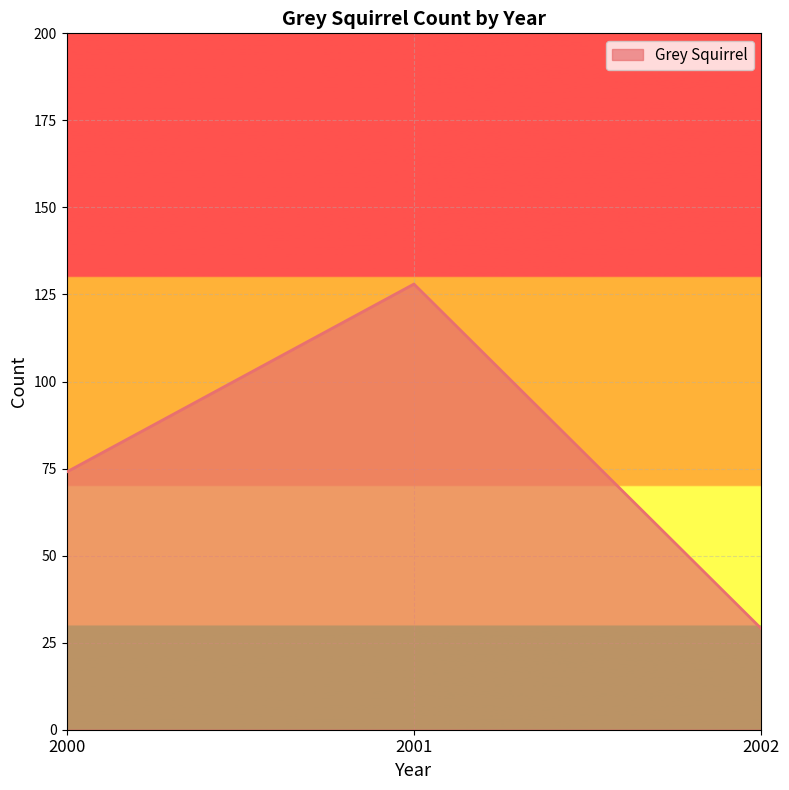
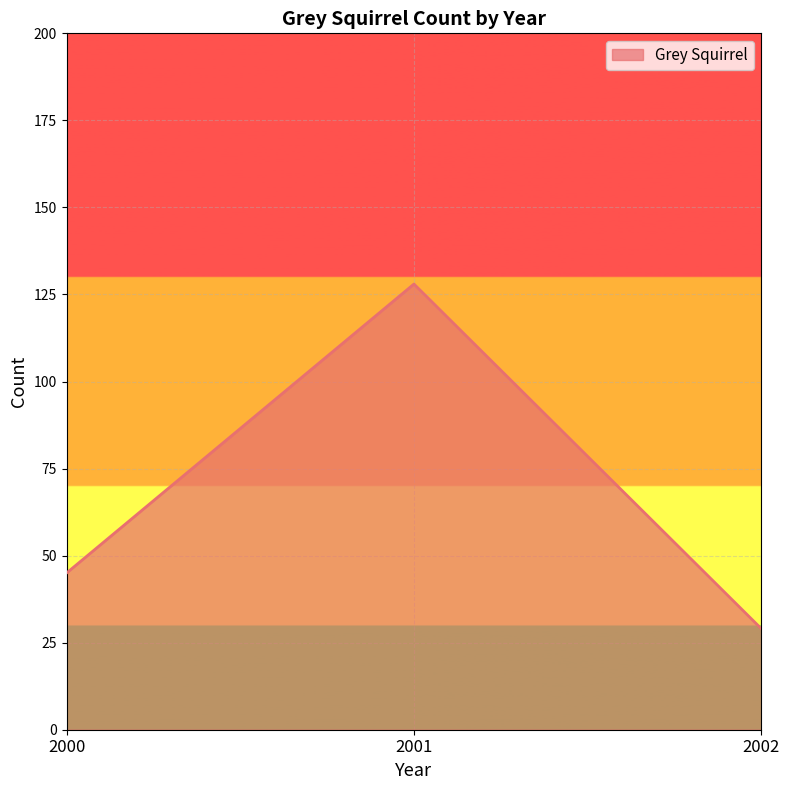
  {
-   "2000": 74,
+   "2000": 45,
    "2001": 128,
    "2002": 29
  }
